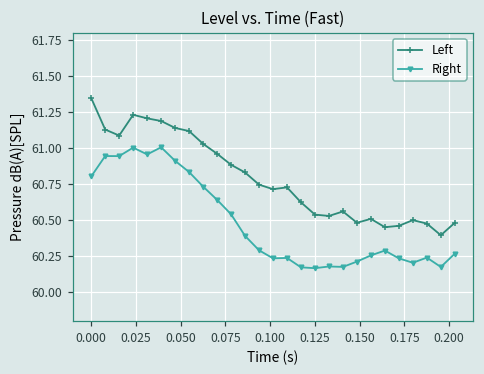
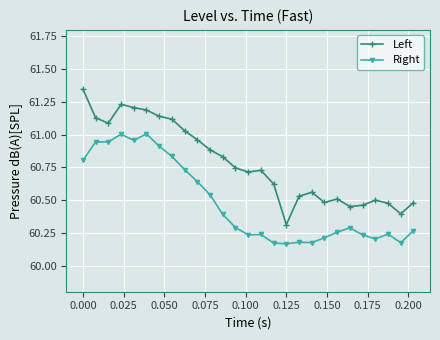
  {
    "Left": {
      "0.000": 61.35,
-     "0.125": 60.54
+     "0.125": 60.31
    },
    "Right": {
      "0.000": 60.80,
      "0.125": 60.17
    }
  }
